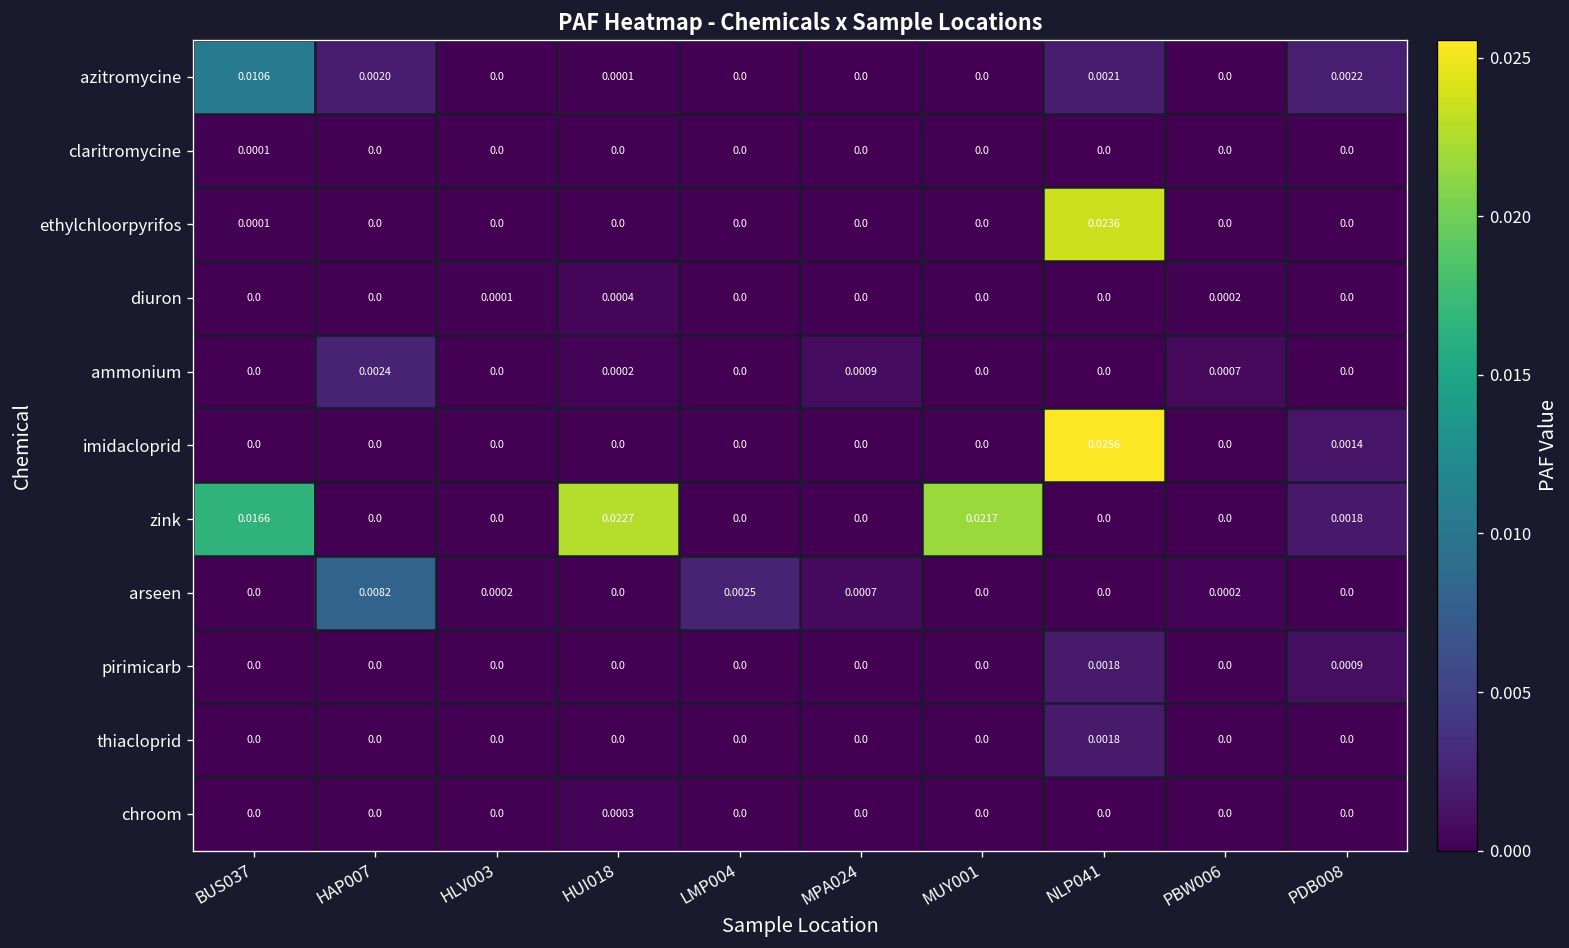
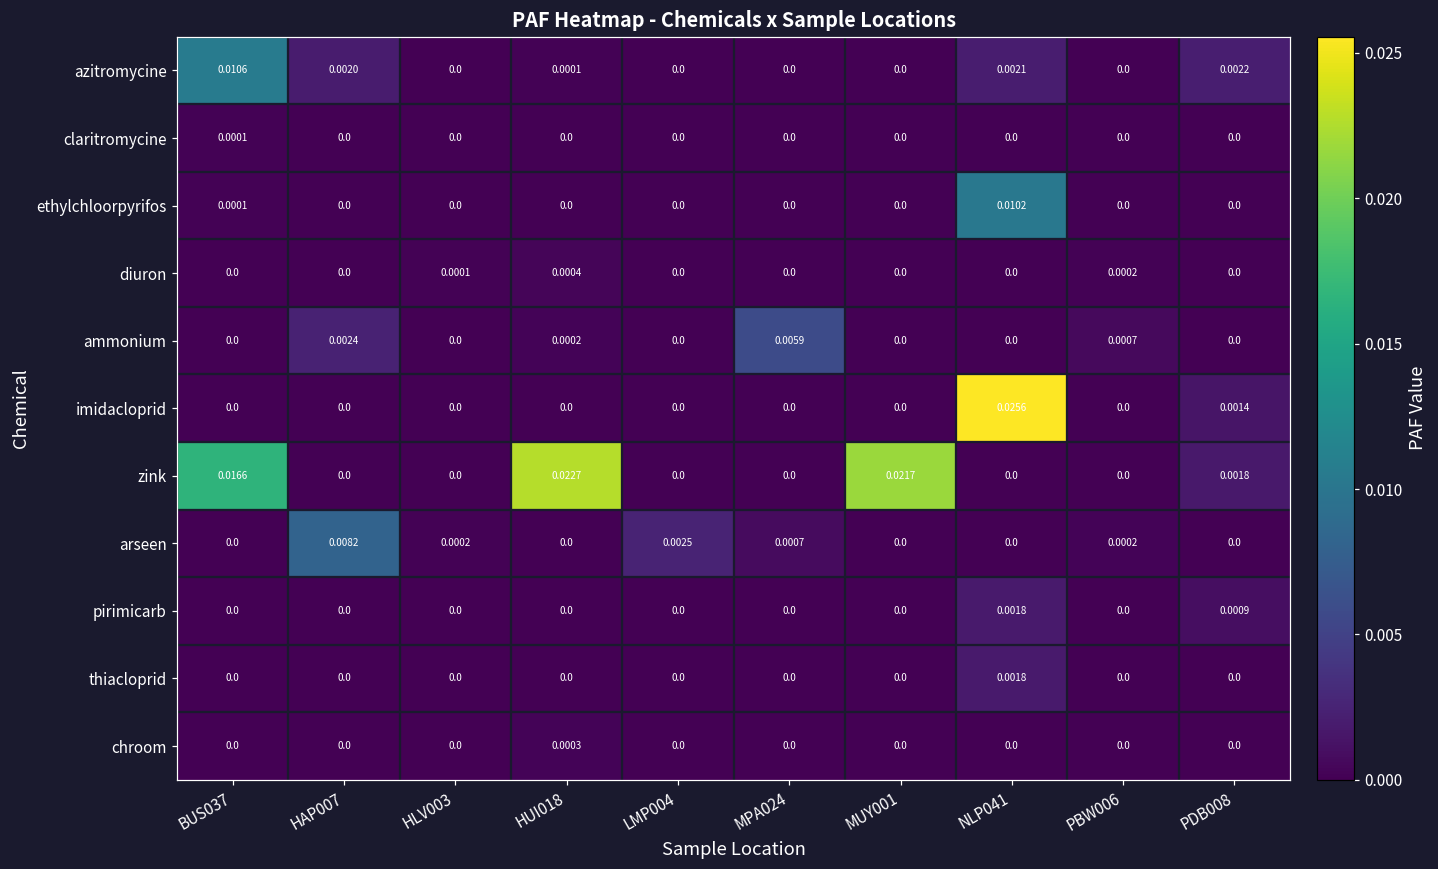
  {
    "azitromycine": {
      "BUS037": 0.0106,
      "HAP007": 0.0020,
      "HLV003": 0.0,
      "HUI018": 0.0001,
      "LMP004": 0.0,
      "MPA024": 0.0,
      "MUY001": 0.0,
      "NLP041": 0.0021,
      "PBW006": 0.0,
      "PDB008": 0.0022
    },
    "claritromycine": {
      "BUS037": 0.0001,
      "HAP007": 0.0,
      "HLV003": 0.0,
      "HUI018": 0.0,
      "LMP004": 0.0,
      "MPA024": 0.0,
      "MUY001": 0.0,
      "NLP041": 0.0,
      "PBW006": 0.0,
      "PDB008": 0.0
    },
    "ethylchloorpyrifos": {
      "BUS037": 0.0001,
      "HAP007": 0.0,
      "HLV003": 0.0,
      "HUI018": 0.0,
      "LMP004": 0.0,
      "MPA024": 0.0,
      "MUY001": 0.0,
-     "NLP041": 0.0236,
+     "NLP041": 0.0102,
      "PBW006": 0.0,
      "PDB008": 0.0
    },
    "diuron": {
      "BUS037": 0.0,
      "HAP007": 0.0,
      "HLV003": 0.0001,
      "HUI018": 0.0004,
      "LMP004": 0.0,
      "MPA024": 0.0,
      "MUY001": 0.0,
      "NLP041": 0.0,
      "PBW006": 0.0002,
      "PDB008": 0.0
    },
    "ammonium": {
      "BUS037": 0.0,
      "HAP007": 0.0024,
      "HLV003": 0.0,
      "HUI018": 0.0002,
      "LMP004": 0.0,
-     "MPA024": 0.0009,
+     "MPA024": 0.0059,
      "MUY001": 0.0,
      "NLP041": 0.0,
      "PBW006": 0.0007,
      "PDB008": 0.0
    },
    "imidacloprid": {
      "BUS037": 0.0,
      "HAP007": 0.0,
      "HLV003": 0.0,
      "HUI018": 0.0,
      "LMP004": 0.0,
      "MPA024": 0.0,
      "MUY001": 0.0,
      "NLP041": 0.0256,
      "PBW006": 0.0,
      "PDB008": 0.0014
    },
    "zink": {
      "BUS037": 0.0166,
      "HAP007": 0.0,
      "HLV003": 0.0,
      "HUI018": 0.0227,
      "LMP004": 0.0,
      "MPA024": 0.0,
      "MUY001": 0.0217,
      "NLP041": 0.0,
      "PBW006": 0.0,
      "PDB008": 0.0018
    },
    "arseen": {
      "BUS037": 0.0,
      "HAP007": 0.0082,
      "HLV003": 0.0002,
      "HUI018": 0.0,
      "LMP004": 0.0025,
      "MPA024": 0.0007,
      "MUY001": 0.0,
      "NLP041": 0.0,
      "PBW006": 0.0002,
      "PDB008": 0.0
    },
    "pirimicarb": {
      "BUS037": 0.0,
      "HAP007": 0.0,
      "HLV003": 0.0,
      "HUI018": 0.0,
      "LMP004": 0.0,
      "MPA024": 0.0,
      "MUY001": 0.0,
      "NLP041": 0.0018,
      "PBW006": 0.0,
      "PDB008": 0.0009
    },
    "thiacloprid": {
      "BUS037": 0.0,
      "HAP007": 0.0,
      "HLV003": 0.0,
      "HUI018": 0.0,
      "LMP004": 0.0,
      "MPA024": 0.0,
      "MUY001": 0.0,
      "NLP041": 0.0018,
      "PBW006": 0.0,
      "PDB008": 0.0
    },
    "chroom": {
      "BUS037": 0.0,
      "HAP007": 0.0,
      "HLV003": 0.0,
      "HUI018": 0.0003,
      "LMP004": 0.0,
      "MPA024": 0.0,
      "MUY001": 0.0,
      "NLP041": 0.0,
      "PBW006": 0.0,
      "PDB008": 0.0
    }
  }
